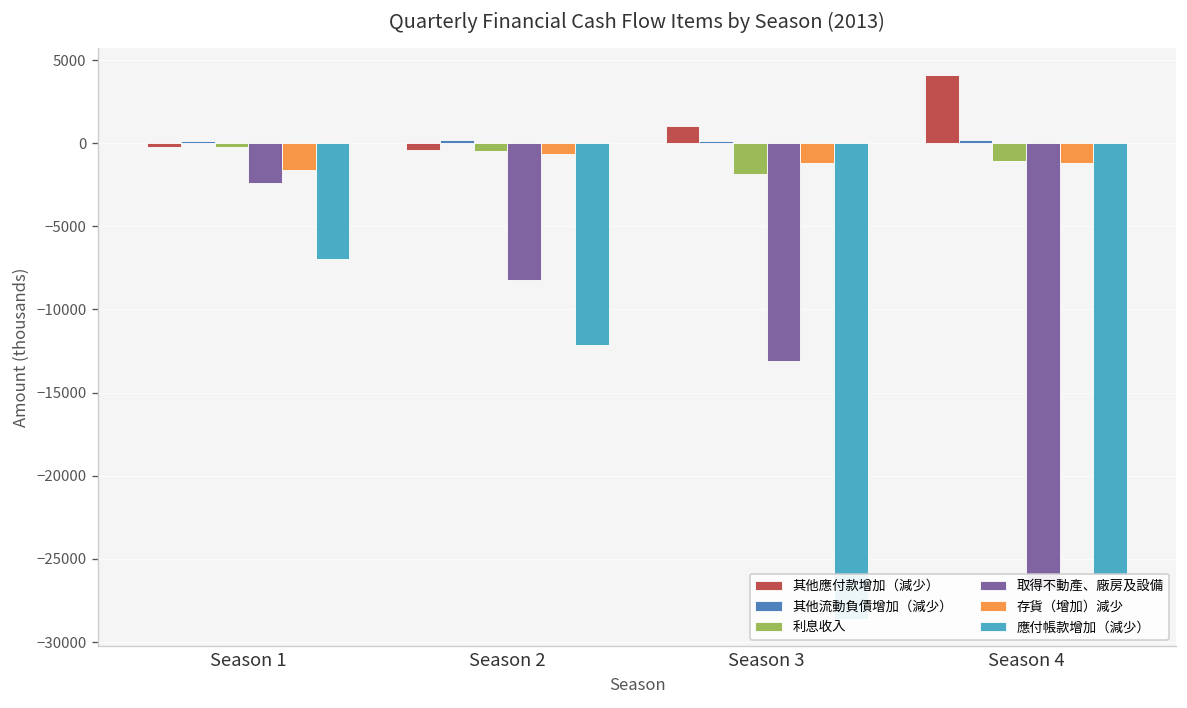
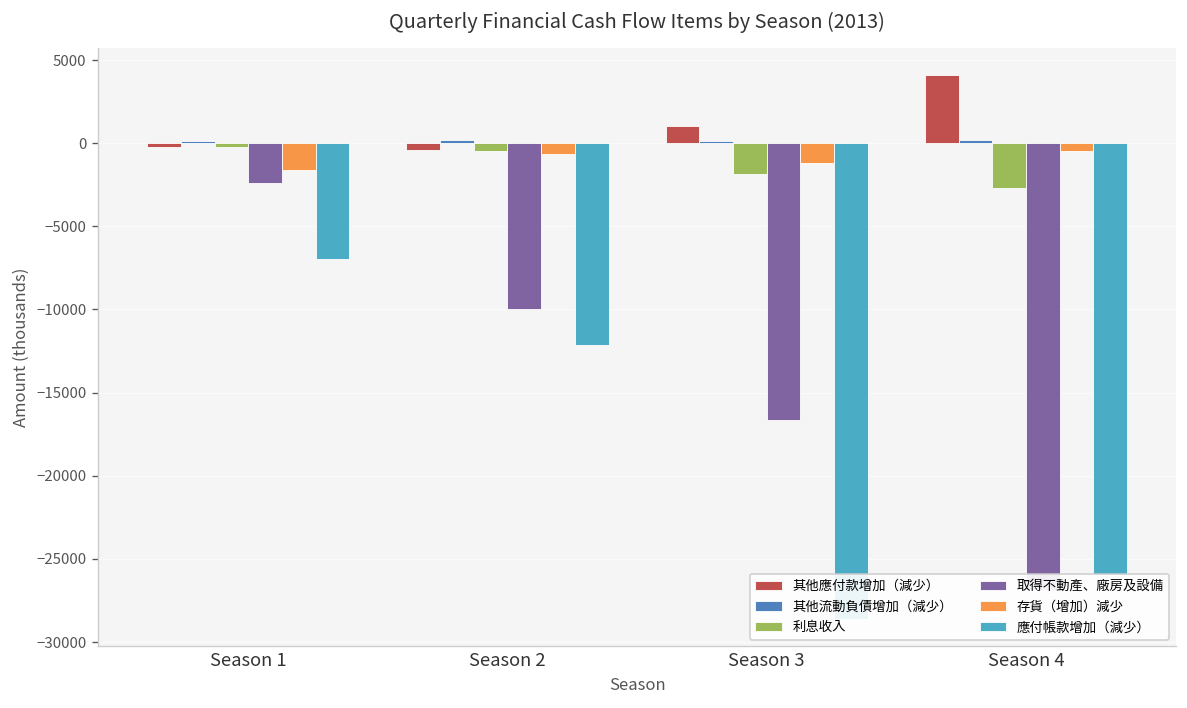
  {
    "其他應付款增加（減少）": {
      "Season 1": -200,
      "Season 2": -400,
      "Season 3": 1000,
      "Season 4": 4100
    },
    "利息收入": {
      "Season 1": -200,
      "Season 2": -500,
      "Season 3": -1900,
-     "Season 4": -1100
+     "Season 4": -2700
    },
    "取得不動產、廠房及設備": {
      "Season 1": -2400,
-     "Season 2": -8200,
-     "Season 3": -13100
+     "Season 2": -10000,
+     "Season 3": -16700
    },
    "存貨（增加）減少": {
      "Season 1": -1600,
      "Season 2": -600,
      "Season 3": -1200,
-     "Season 4": -1200
+     "Season 4": -500
    }
  }
